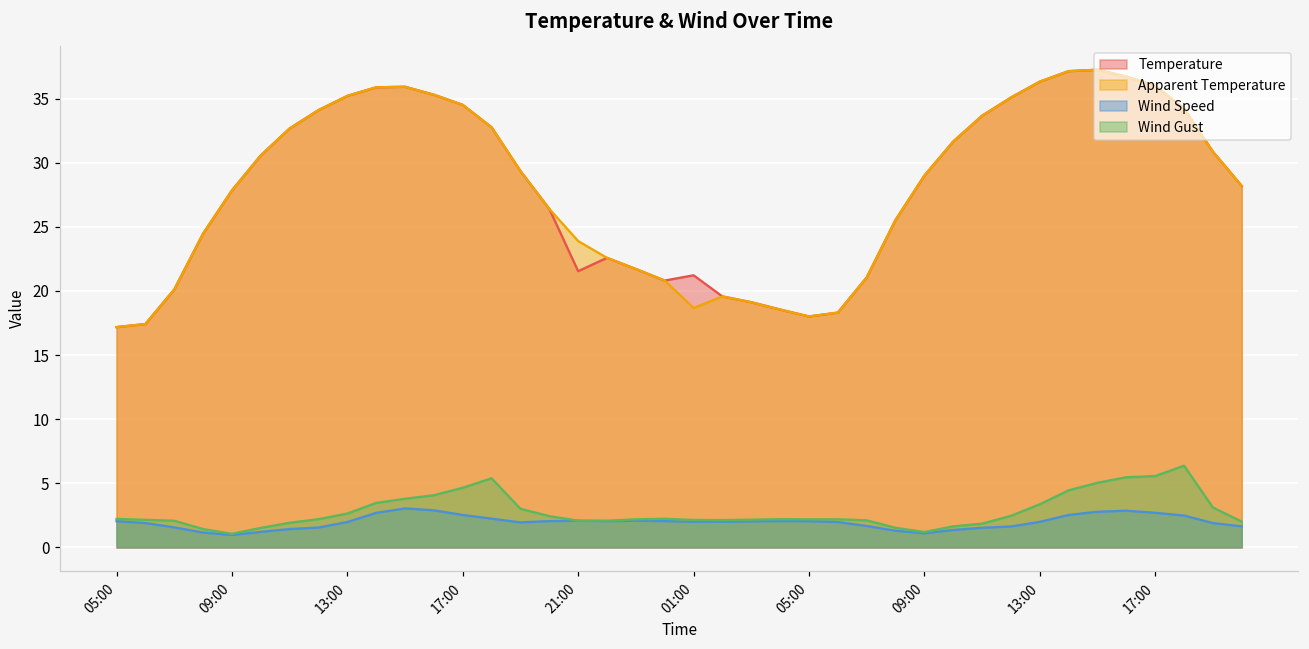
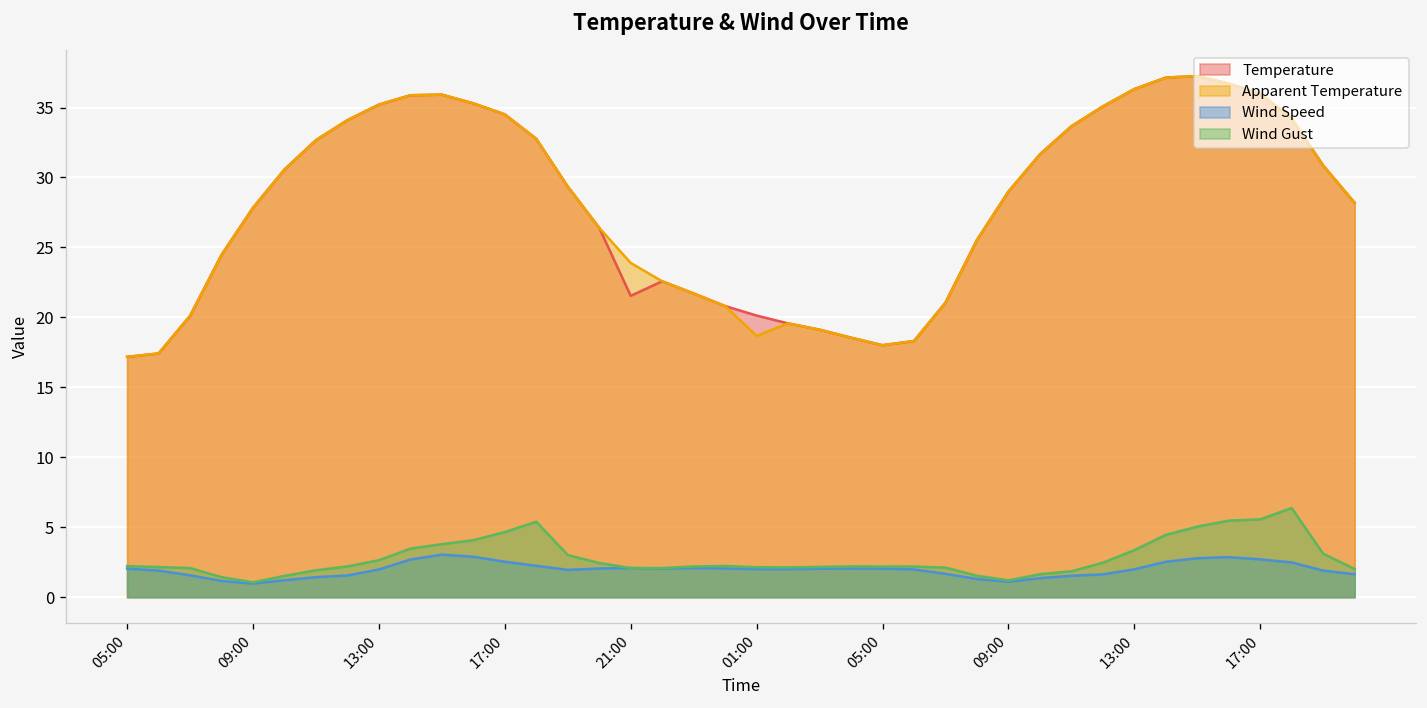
  {
    "Temperature": {
      "21:00": 21.5,
-     "01:00": 21.2
+     "01:00": 20.1
    },
    "Apparent Temperature": {
      "21:00": 23.9,
      "01:00": 18.7
    }
  }
